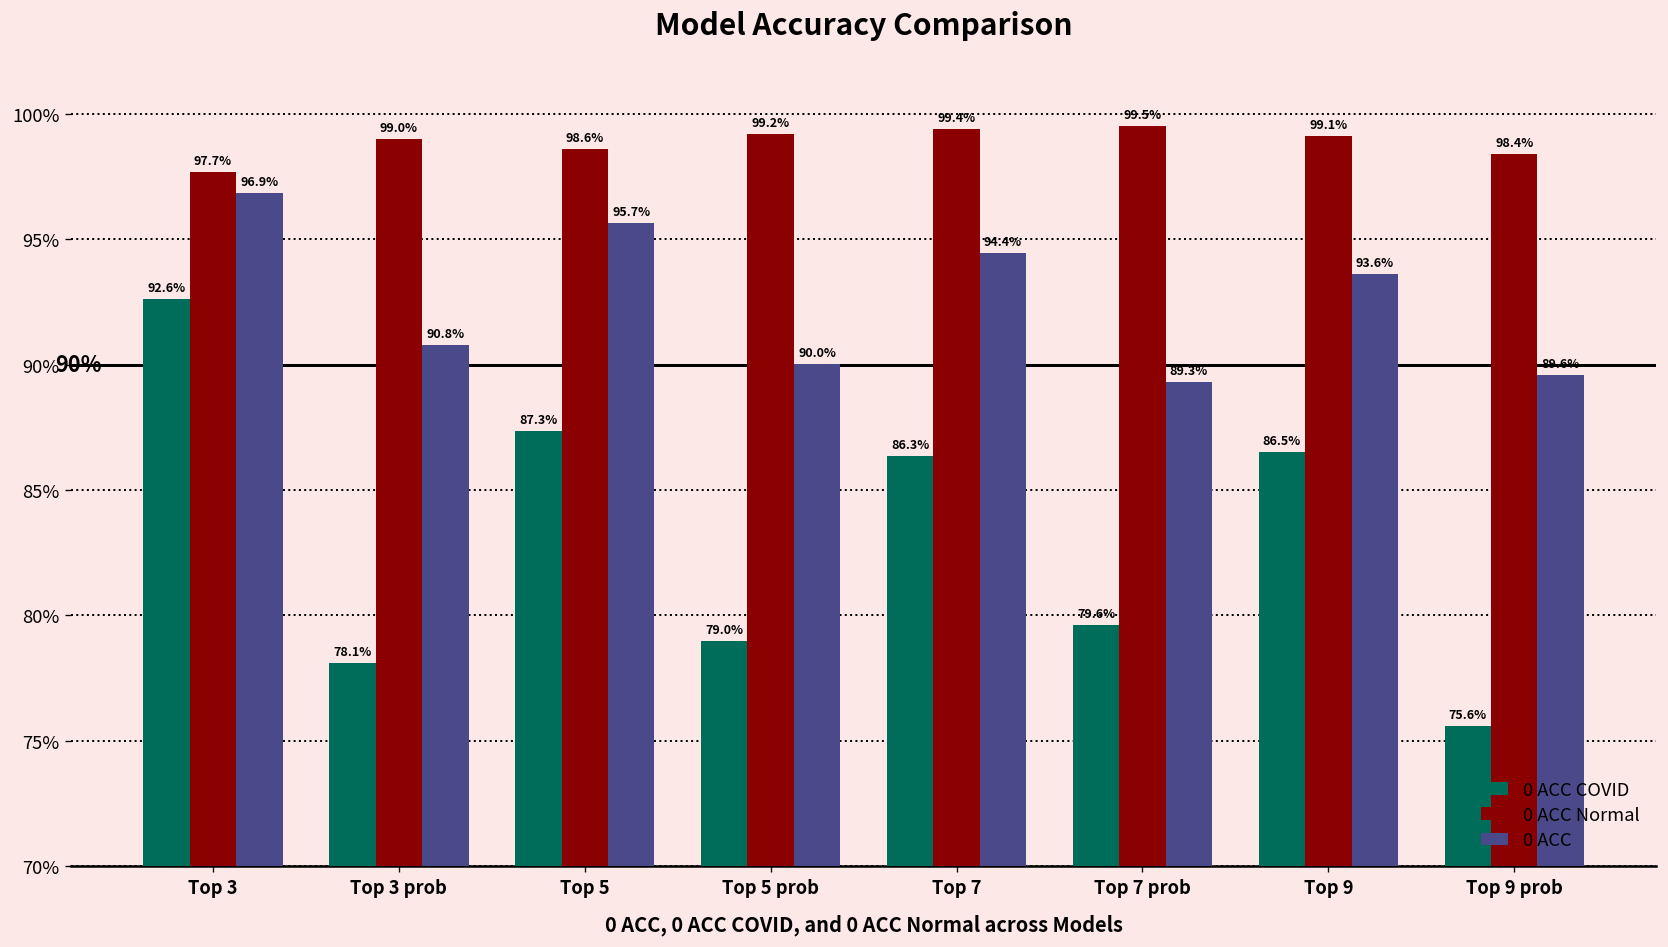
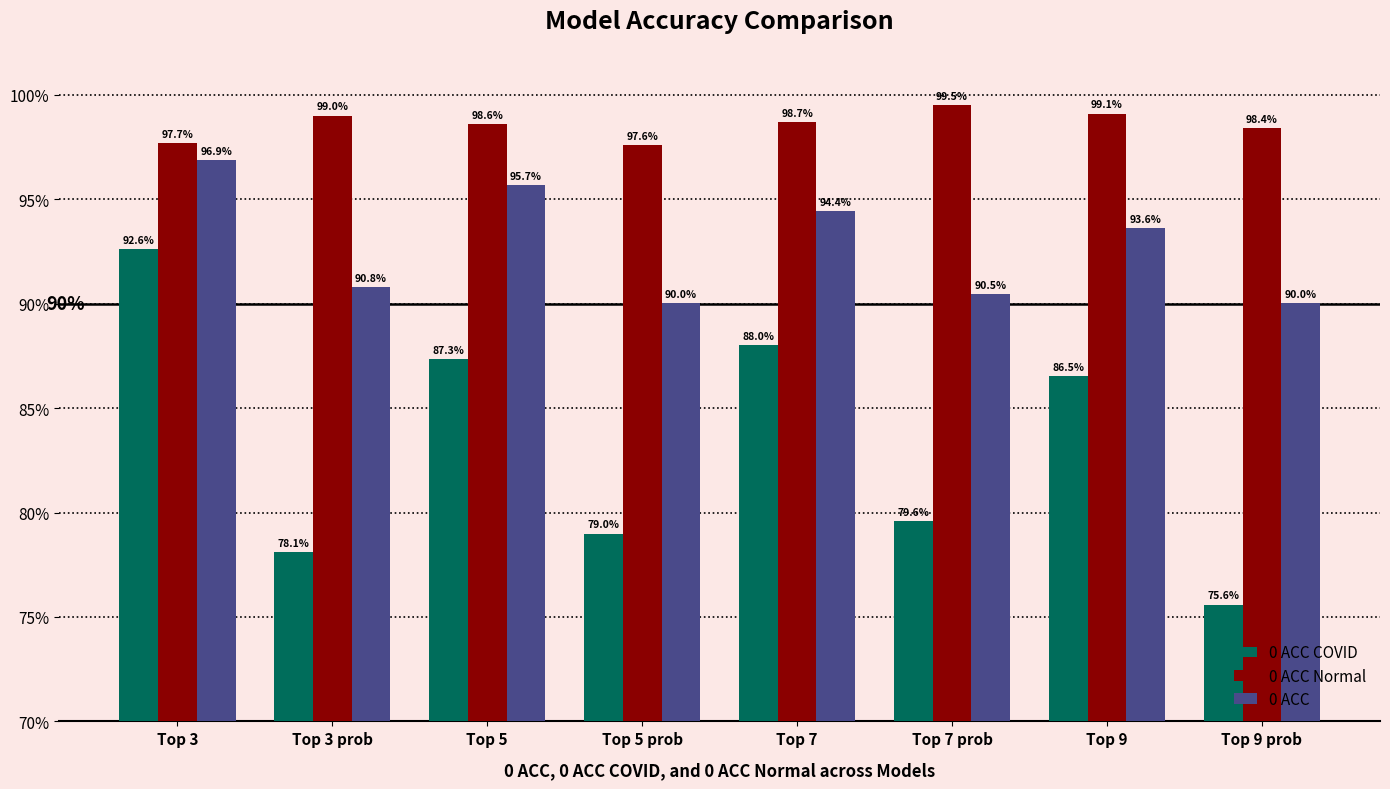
  {
    "0 ACC COVID": {
      "Top 3": "92.6%",
      "Top 3 prob": "78.1%",
      "Top 5": "87.3%",
      "Top 5 prob": "79.0%",
-     "Top 7": "86.3%",
+     "Top 7": "88.0%",
      "Top 7 prob": "79.6%",
      "Top 9": "86.5%",
      "Top 9 prob": "75.6%"
    },
    "0 ACC Normal": {
      "Top 3": "97.7%",
      "Top 3 prob": "99.0%",
      "Top 5": "98.6%",
-     "Top 5 prob": "99.2%",
-     "Top 7": "99.4%",
+     "Top 5 prob": "97.6%",
+     "Top 7": "98.7%",
      "Top 7 prob": "99.5%",
      "Top 9": "99.1%",
      "Top 9 prob": "98.4%"
    },
    "0 ACC": {
      "Top 3": "96.9%",
      "Top 3 prob": "90.8%",
      "Top 5": "95.7%",
      "Top 5 prob": "90.0%",
      "Top 7": "94.4%",
-     "Top 7 prob": "89.3%",
+     "Top 7 prob": "90.5%",
      "Top 9": "93.6%",
-     "Top 9 prob": "89.6%"
+     "Top 9 prob": "90.0%"
    }
  }
